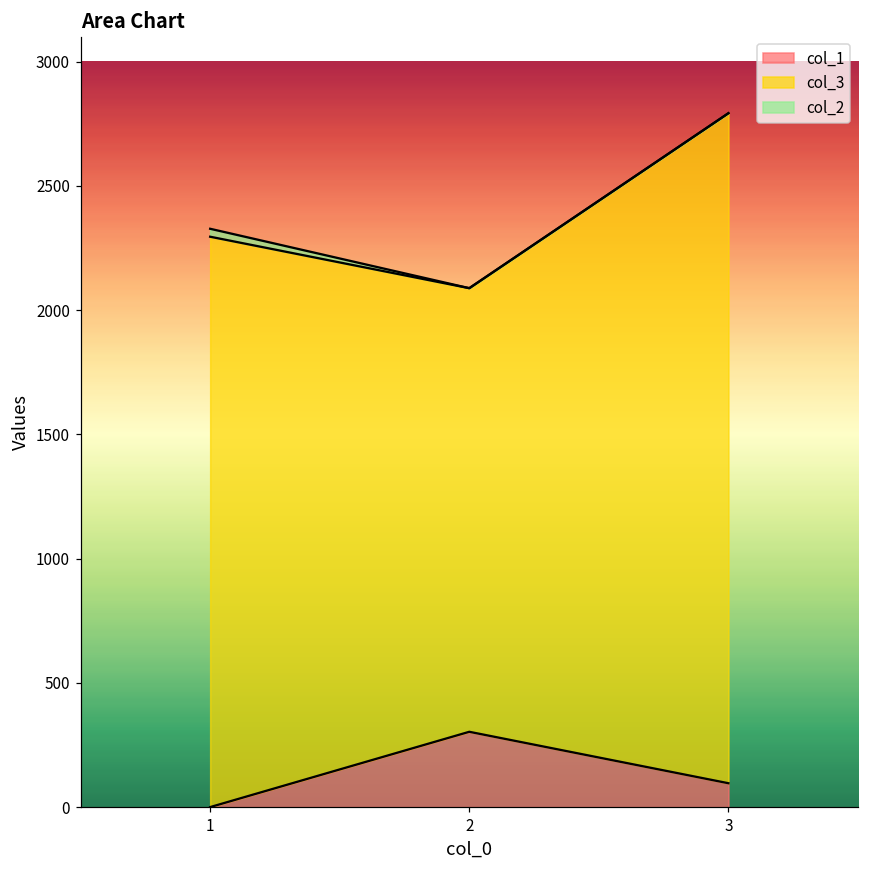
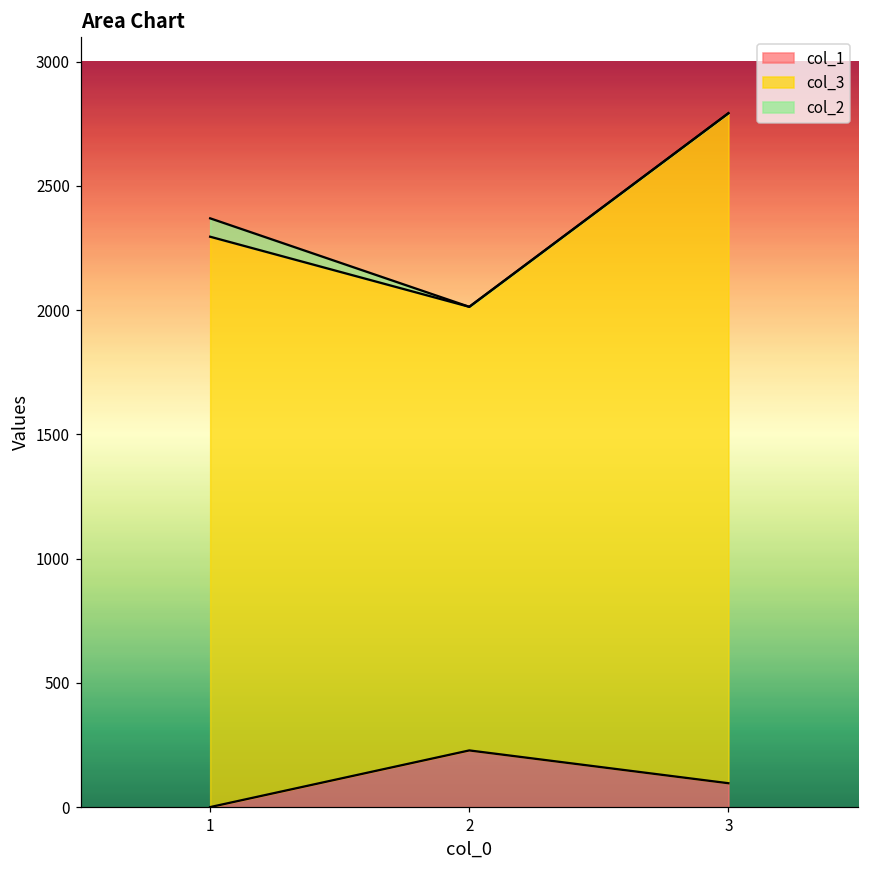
  {
    "col_1": {
      "1": 0,
-     "2": 300,
+     "2": 230,
      "3": 100
    },
    "col_3": {
      "1": 2300
    },
    "col_2": {
-     "1": 30
+     "1": 70
    }
  }
